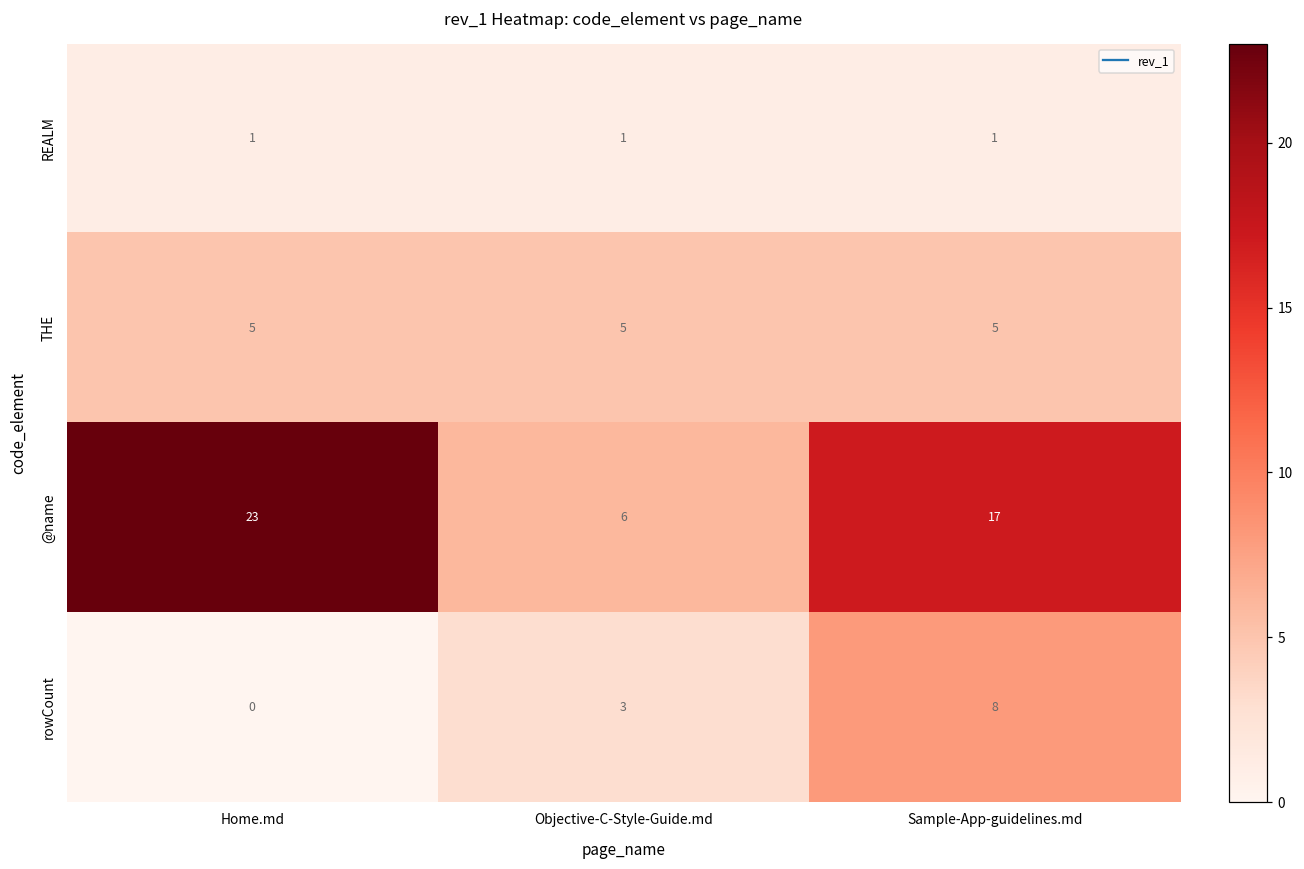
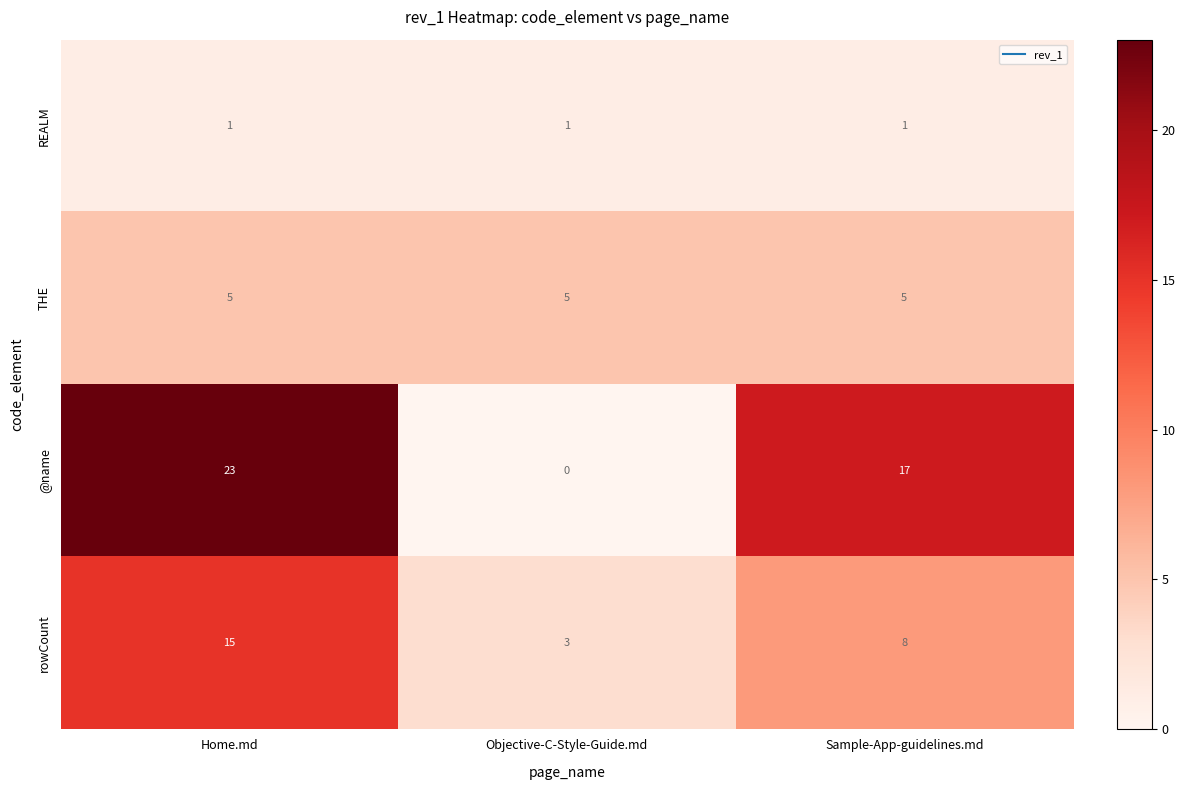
  {
    "REALM": {
      "Home.md": 1,
      "Objective-C-Style-Guide.md": 1,
      "Sample-App-guidelines.md": 1
    },
    "THE": {
      "Home.md": 5,
      "Objective-C-Style-Guide.md": 5,
      "Sample-App-guidelines.md": 5
    },
    "@name": {
      "Home.md": 23,
-     "Objective-C-Style-Guide.md": 6,
+     "Objective-C-Style-Guide.md": 0,
      "Sample-App-guidelines.md": 17
    },
    "rowCount": {
-     "Home.md": 0,
+     "Home.md": 15,
      "Objective-C-Style-Guide.md": 3,
      "Sample-App-guidelines.md": 8
    }
  }
